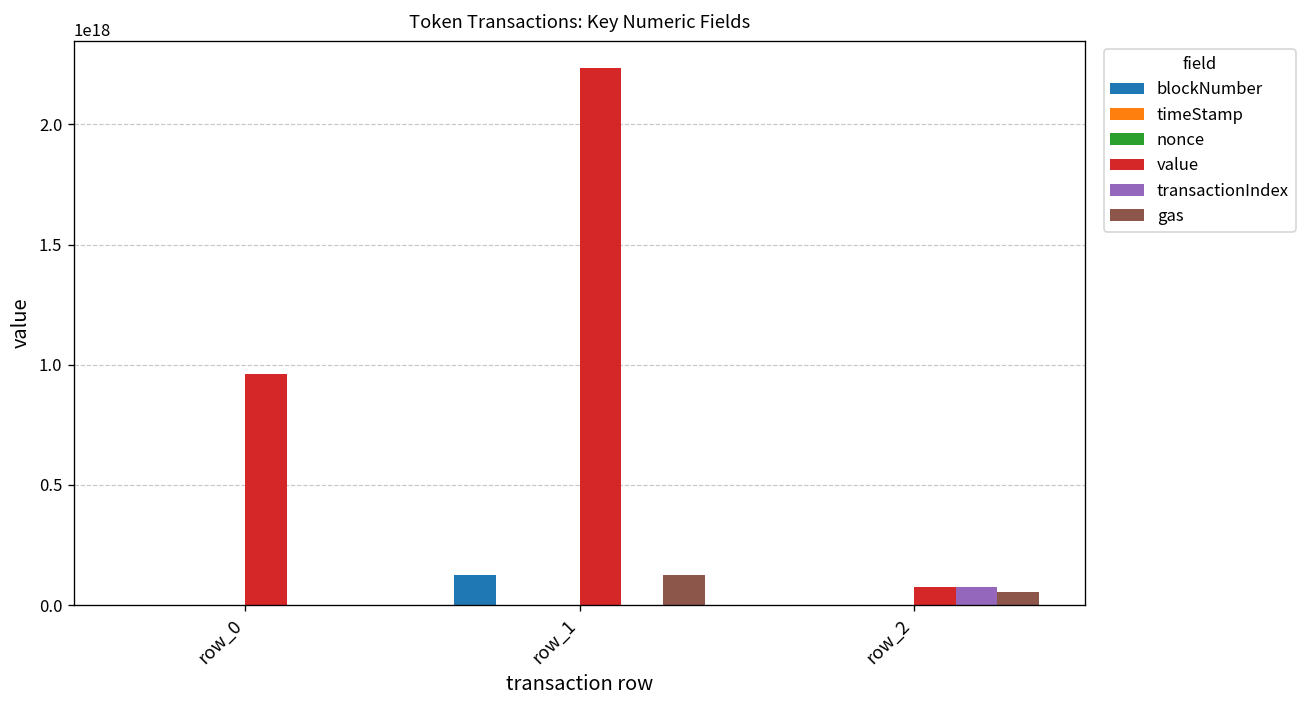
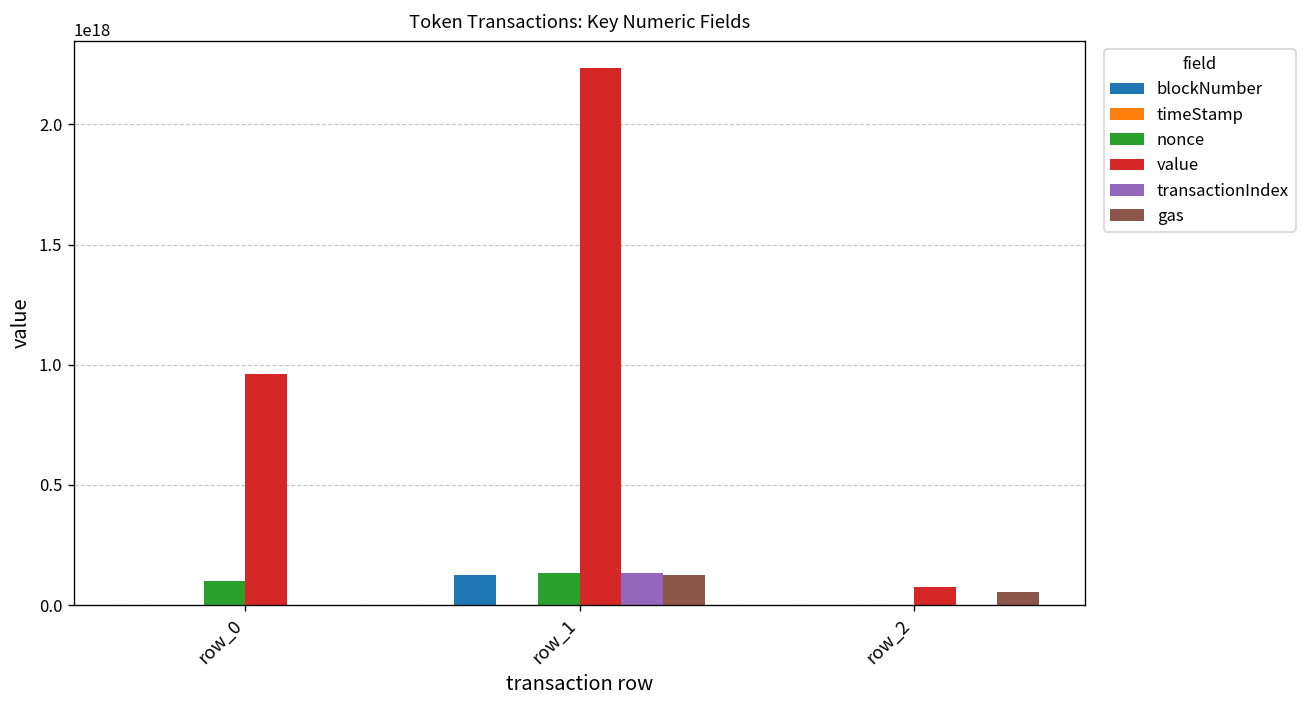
  {
    "blockNumber": {
      "row_1": 120000000000000000
    },
    "nonce": {
-     "row_0": 0,
-     "row_1": 0
+     "row_0": 100000000000000000,
+     "row_1": 130000000000000000
    },
    "value": {
      "row_0": 960000000000000000,
      "row_1": 2230000000000000000,
      "row_2": 70000000000000000
    },
    "transactionIndex": {
-     "row_1": 0,
-     "row_2": 80000000000000000
+     "row_1": 130000000000000000,
+     "row_2": 0
    },
    "gas": {
      "row_1": 130000000000000000,
      "row_2": 60000000000000000
    }
  }
